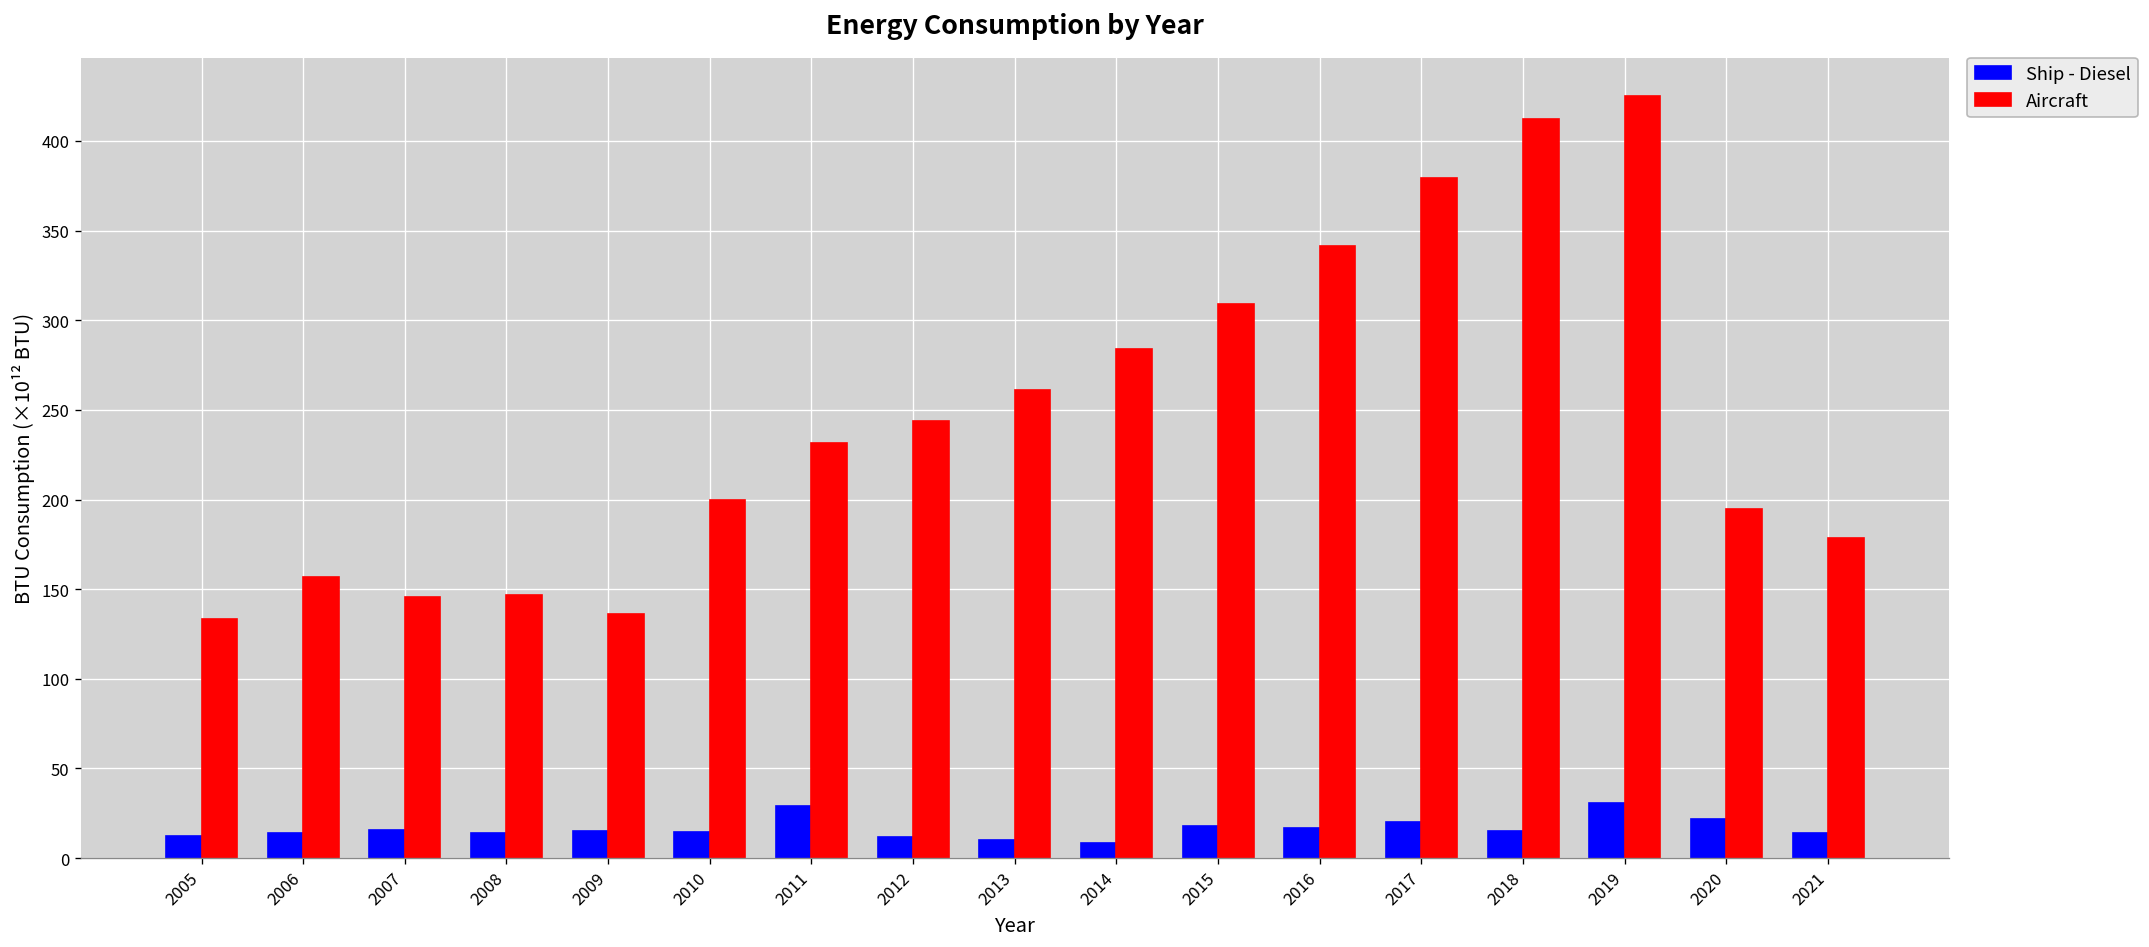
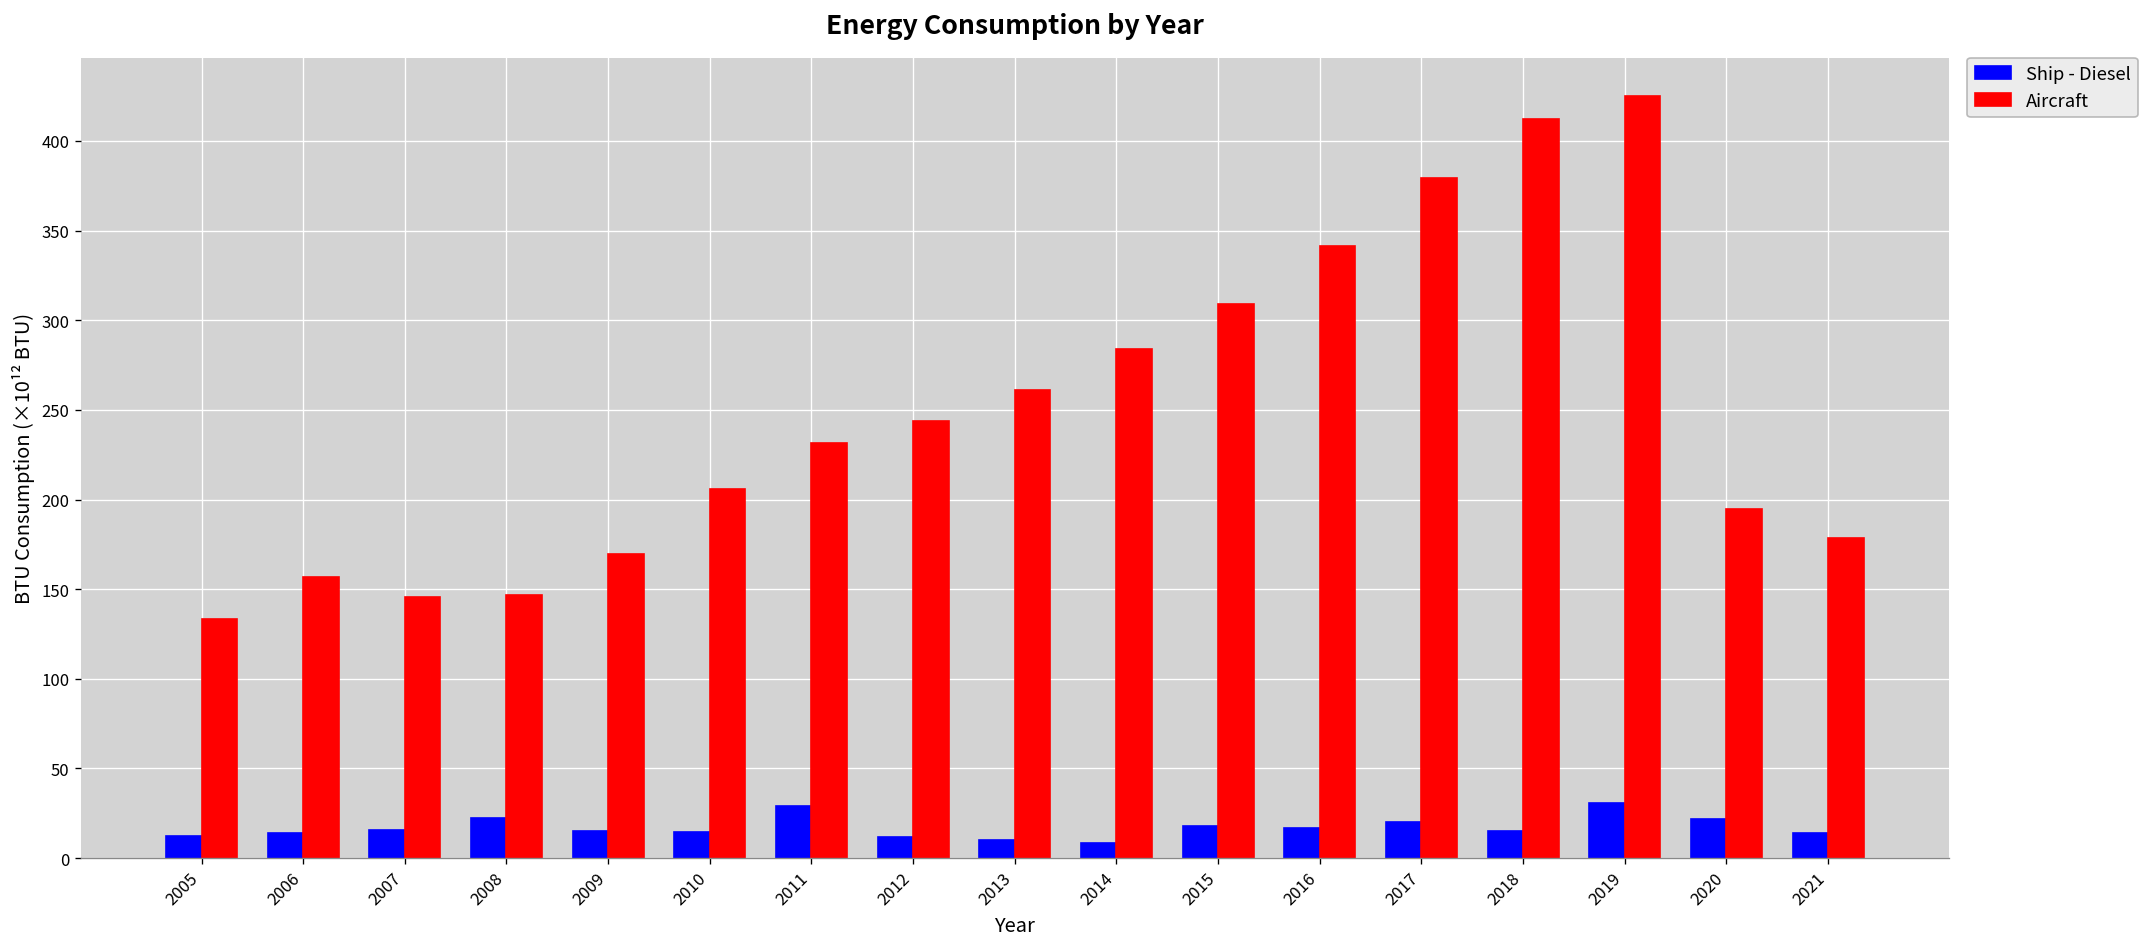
  {
    "Ship - Diesel": {
      "2005": 13,
      "2006": 14,
      "2007": 16,
-     "2008": 14,
+     "2008": 22,
      "2009": 15,
      "2010": 15,
      "2011": 29,
      "2012": 12,
      "2013": 10,
      "2014": 9,
      "2015": 18,
      "2016": 17,
      "2017": 20,
      "2018": 15,
      "2019": 31,
      "2020": 22,
      "2021": 14
    },
    "Aircraft": {
      "2005": 133,
      "2006": 157,
      "2007": 146,
      "2008": 147,
-     "2009": 136,
-     "2010": 200,
+     "2009": 169,
+     "2010": 206,
      "2011": 232,
      "2012": 244,
      "2013": 261,
      "2014": 284,
      "2015": 309,
      "2016": 341,
      "2017": 379,
      "2018": 412,
      "2019": 425,
      "2020": 195,
      "2021": 179
    }
  }
